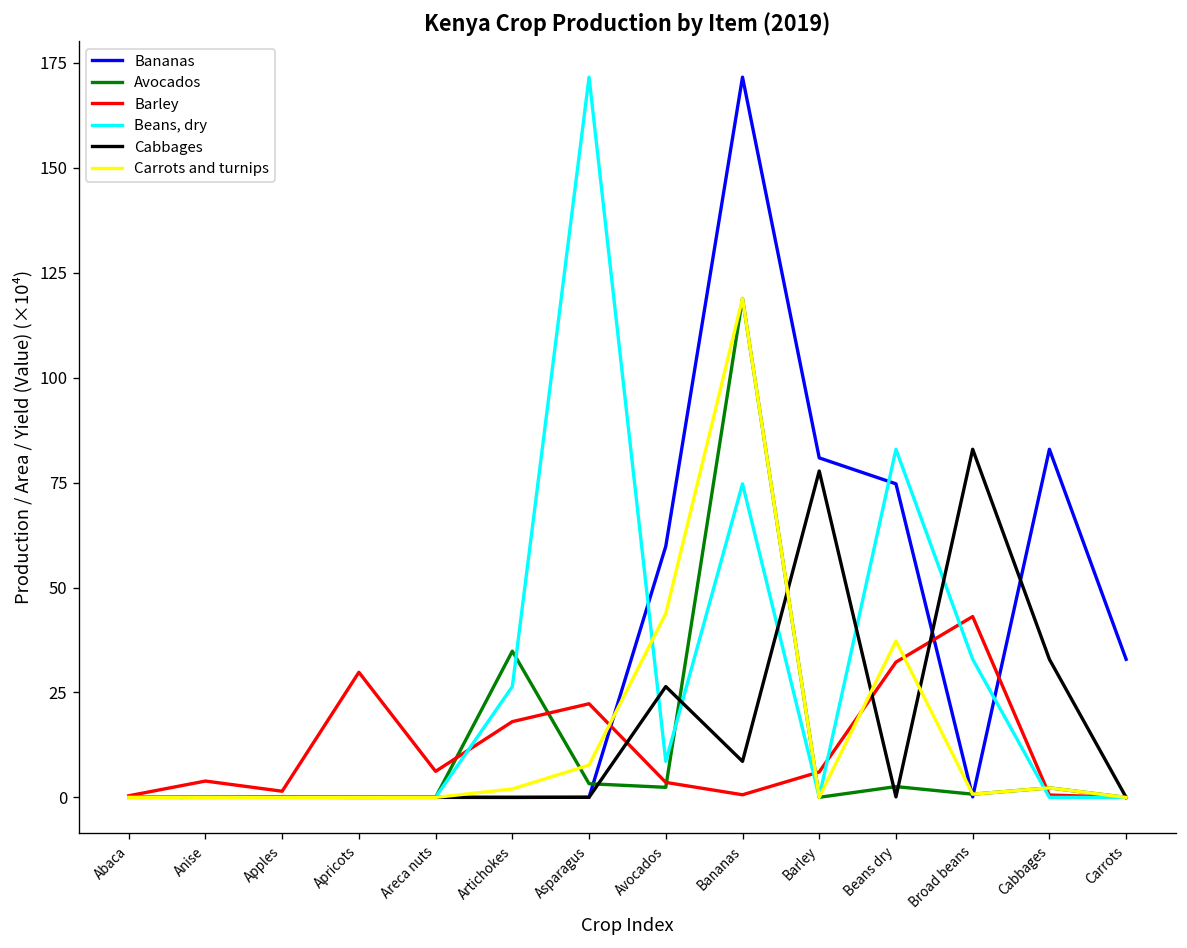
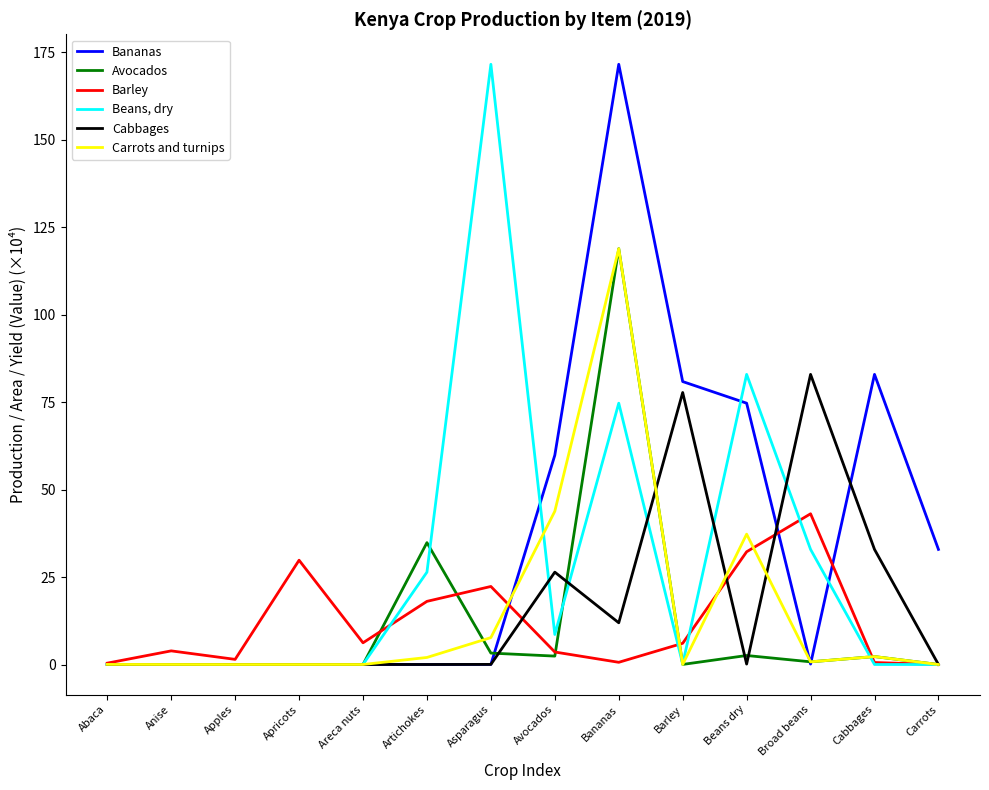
  {
    "Bananas": {
      "Avocados": 60,
      "Bananas": 172,
      "Barley": 81,
      "Beans dry": 75,
      "Cabbages": 83,
      "Carrots": 33
    },
    "Avocados": {
      "Artichokes": 35,
      "Asparagus": 3,
      "Avocados": 2,
      "Beans dry": 3
    },
    "Barley": {
      "Anise": 4,
      "Apples": 1,
      "Apricots": 30,
      "Areca nuts": 6,
      "Artichokes": 18,
      "Asparagus": 22,
      "Avocados": 4,
      "Bananas": 1,
      "Barley": 6,
      "Beans dry": 32,
      "Broad beans": 43
    },
    "Beans, dry": {
      "Artichokes": 26,
      "Asparagus": 172,
      "Avocados": 9,
      "Bananas": 75,
      "Beans dry": 83,
      "Broad beans": 33
    },
    "Cabbages": {
      "Avocados": 26,
-     "Bananas": 9,
+     "Bananas": 12,
      "Barley": 78,
      "Beans dry": 0,
      "Broad beans": 83,
      "Cabbages": 33
    },
    "Carrots and turnips": {
      "Artichokes": 2,
      "Asparagus": 8,
      "Avocados": 44,
      "Beans dry": 37
    }
  }
